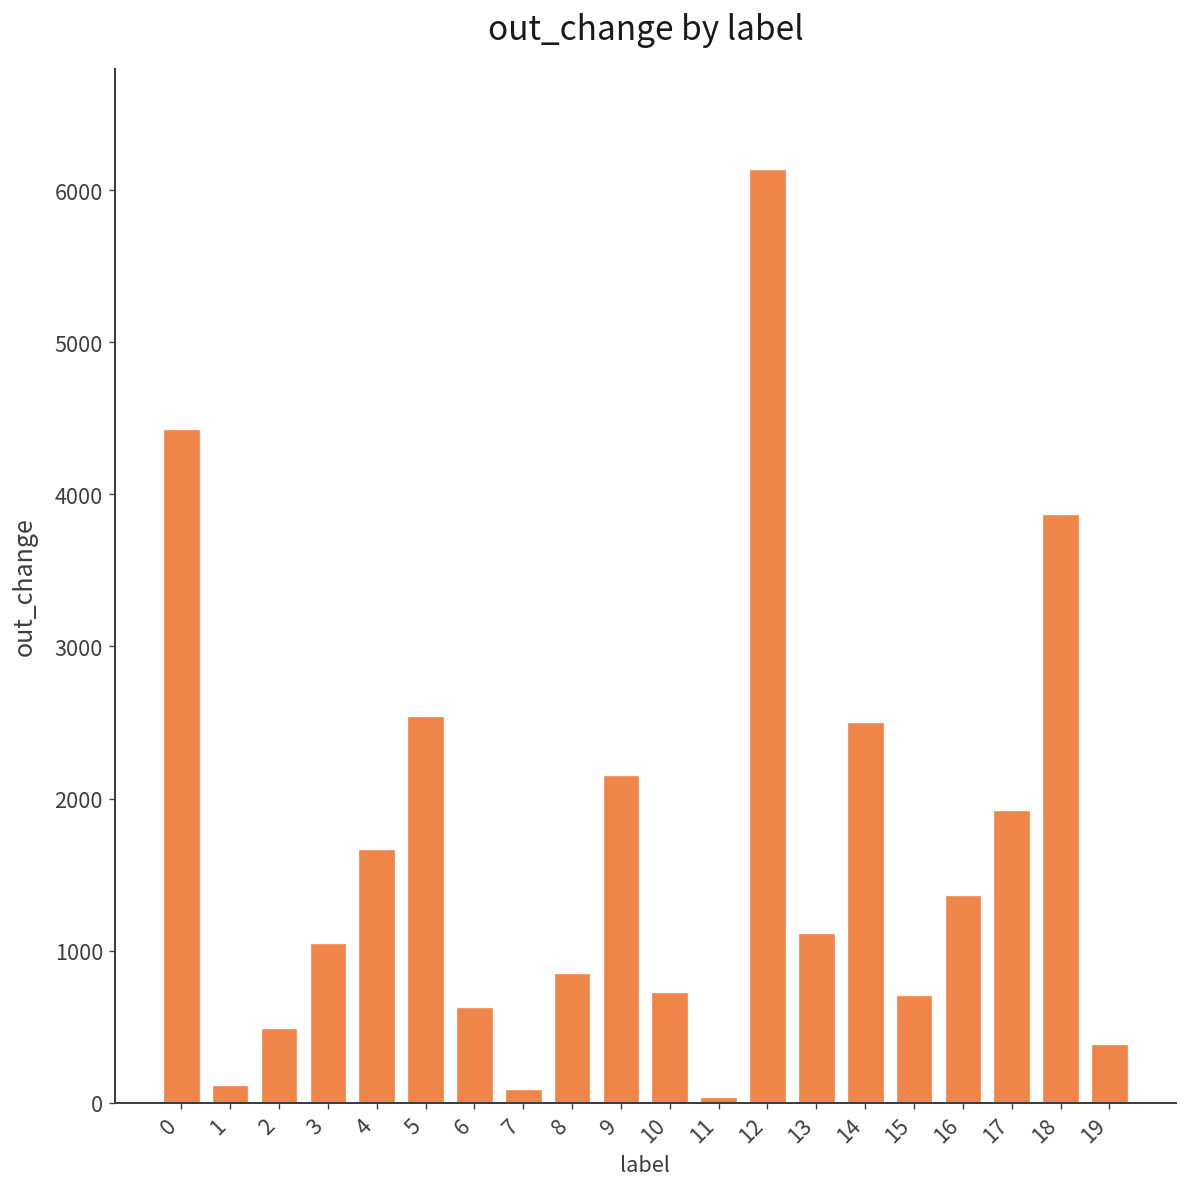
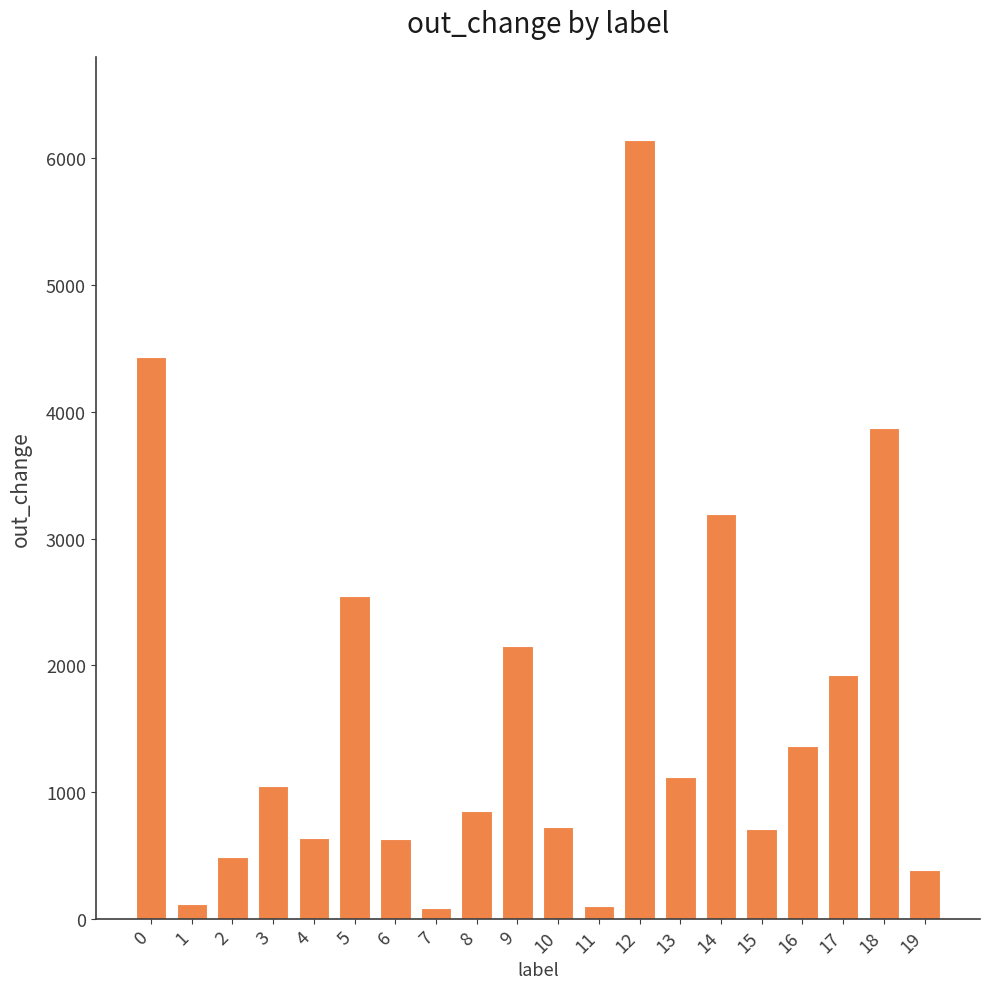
  {
    "0": 4430,
    "1": 120,
    "2": 490,
    "3": 1050,
-   "4": 1670,
+   "4": 630,
    "5": 2540,
    "6": 630,
    "7": 90,
    "8": 850,
    "9": 2160,
    "10": 730,
-   "11": 40,
+   "11": 100,
    "12": 6140,
    "13": 1120,
-   "14": 2500,
+   "14": 3190,
    "15": 710,
    "16": 1370,
    "17": 1920,
    "18": 3870,
    "19": 390
  }
